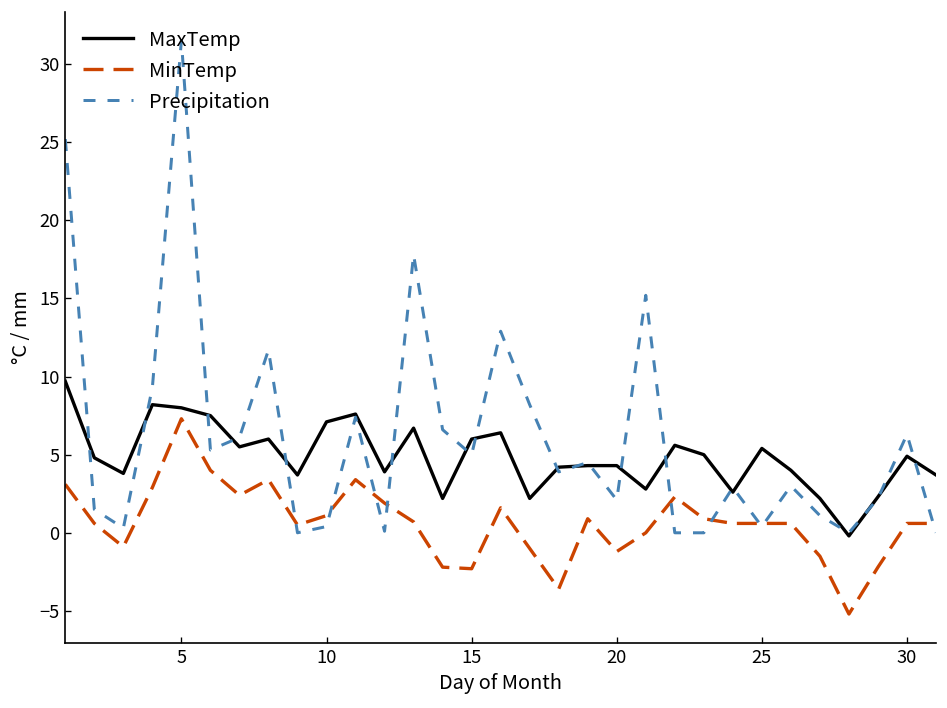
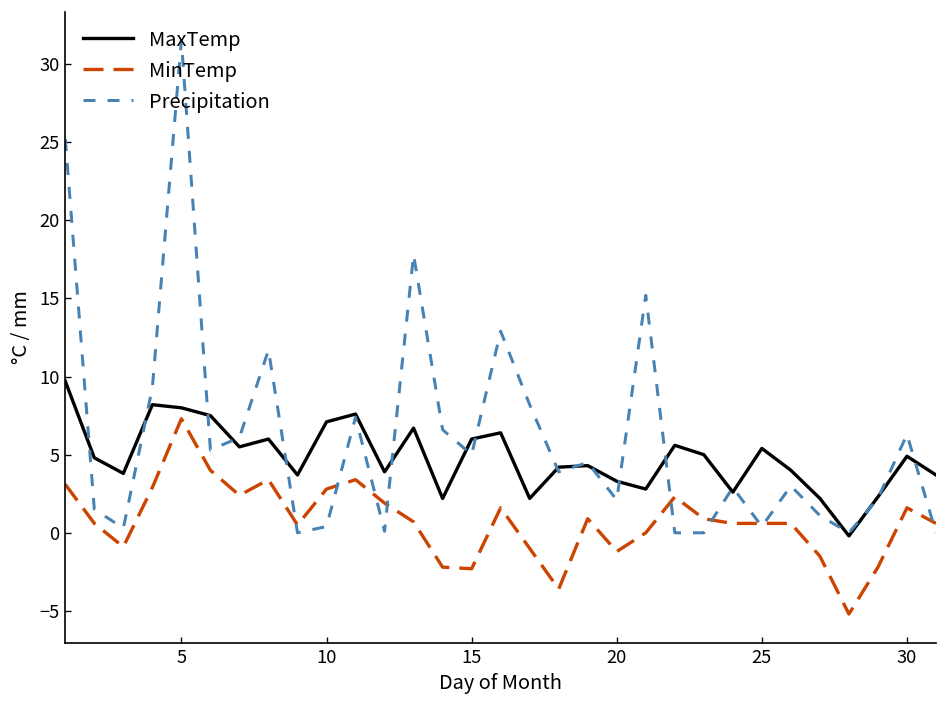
  {
    "MaxTemp": {
      "5": 8.0,
      "10": 7.1,
      "15": 6.0,
-     "20": 4.3,
+     "20": 3.3,
      "25": 5.4,
      "30": 4.9
    },
    "MinTemp": {
      "5": 7.3,
-     "10": 1.1,
+     "10": 2.8,
      "15": -2.3,
      "20": -1.2,
      "25": 0.6,
-     "30": 0.6
+     "30": 1.6
    },
    "Precipitation": {
      "5": 31.5,
      "10": 0.4,
      "15": 5.0,
      "20": 2.1,
      "25": 0.4,
      "30": 6.3
    }
  }
